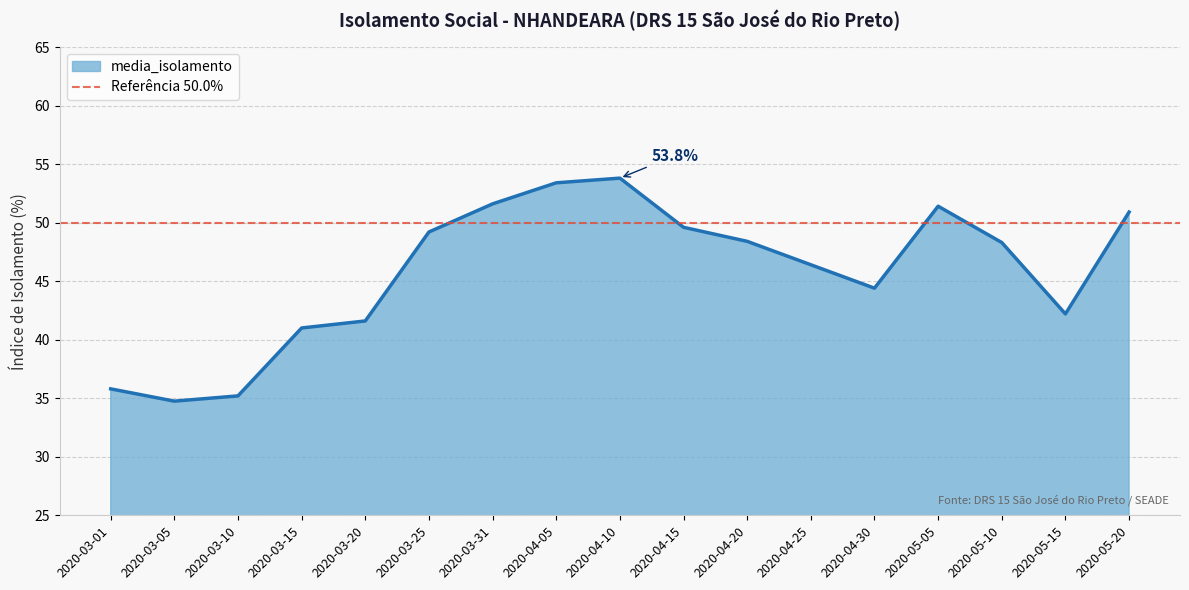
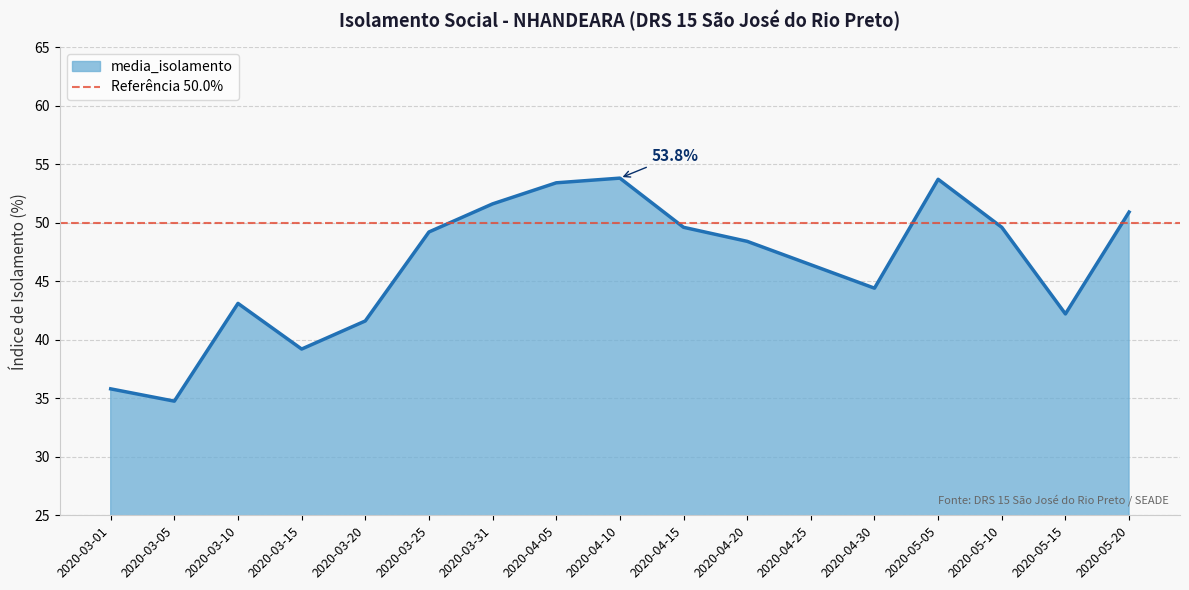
  {
    "2020-03-01": 35.8,
    "2020-03-05": 34.8,
-   "2020-03-10": 35.2,
-   "2020-03-15": 41.0,
+   "2020-03-10": 43.1,
+   "2020-03-15": 39.2,
    "2020-03-20": 41.6,
    "2020-03-25": 49.2,
    "2020-03-31": 51.6,
    "2020-04-05": 53.4,
    "2020-04-15": 49.6,
    "2020-04-20": 48.4,
    "2020-04-25": 46.4,
    "2020-04-30": 44.4,
-   "2020-05-05": 51.4,
-   "2020-05-10": 48.3,
+   "2020-05-05": 53.7,
+   "2020-05-10": 49.6,
    "2020-05-15": 42.2,
    "2020-05-20": 50.9
  }
